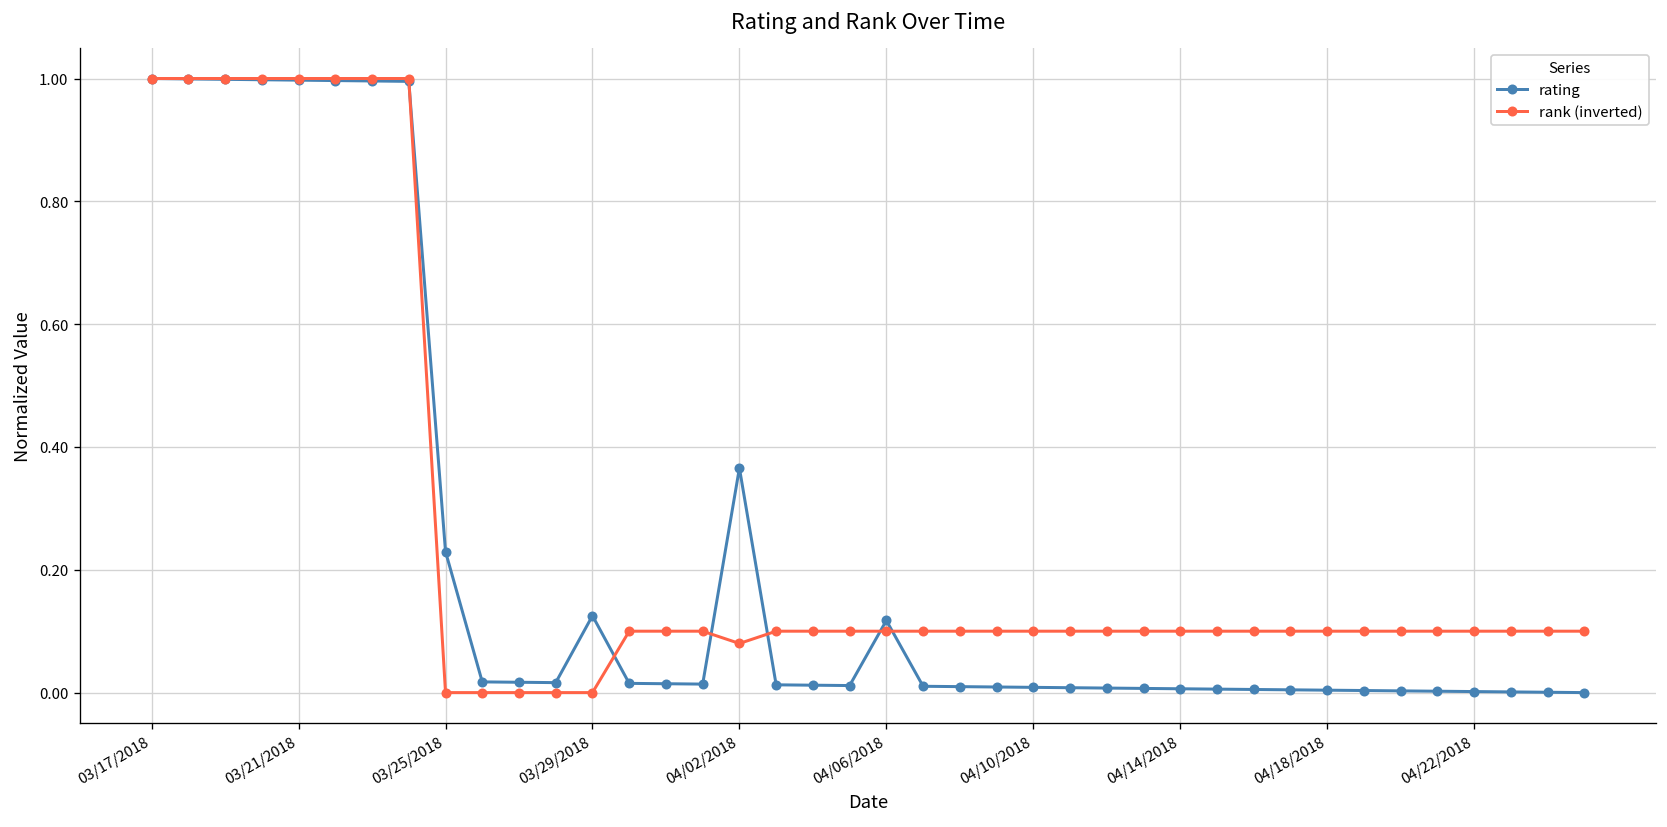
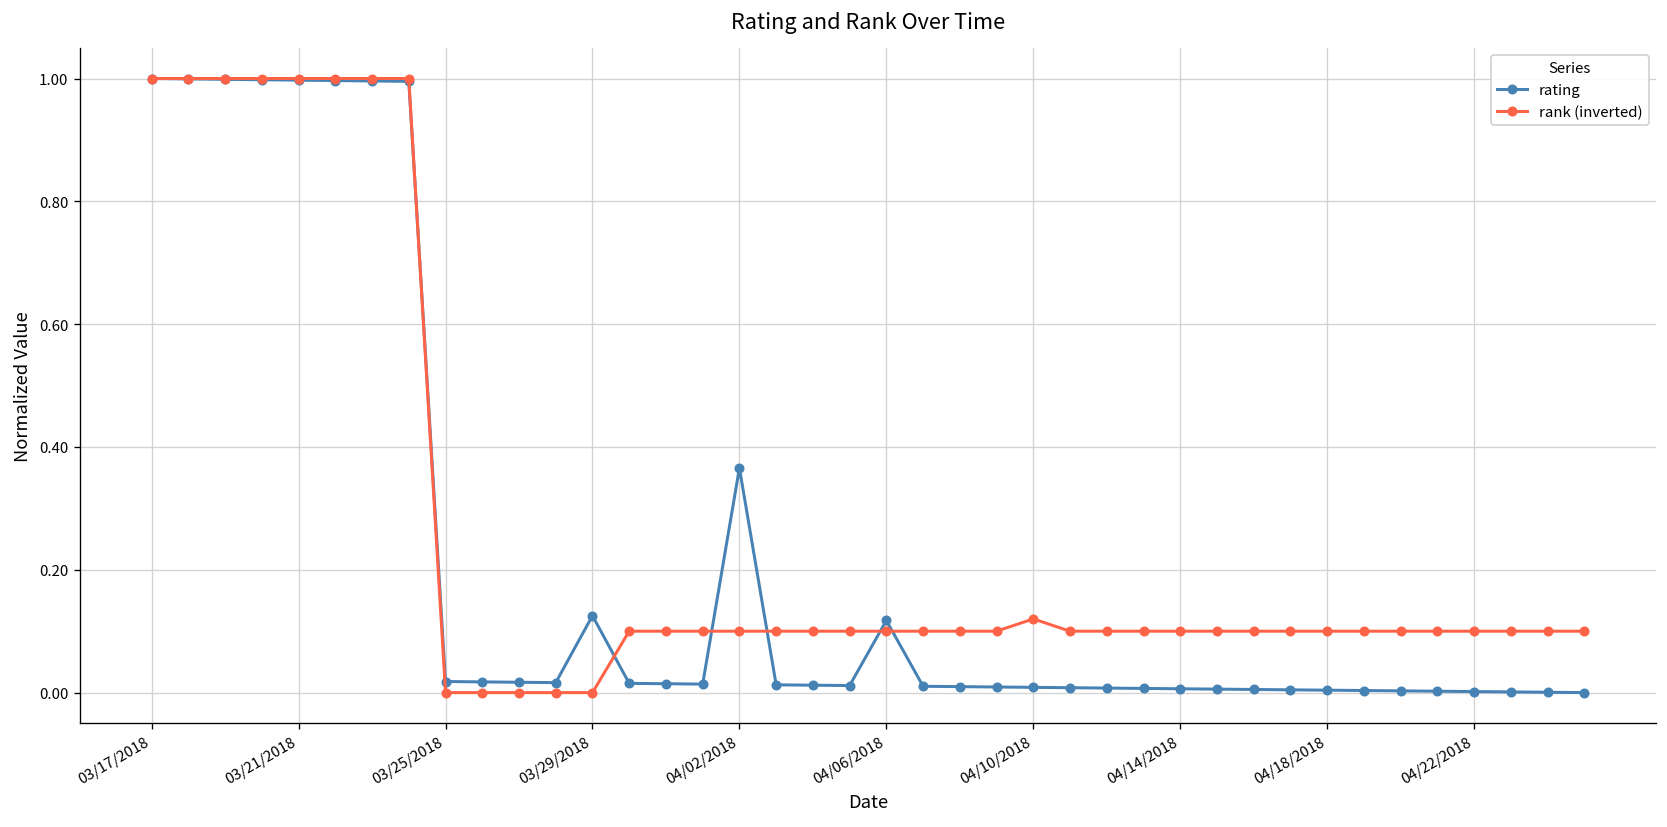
  {
    "rating": {
-     "03/25/2018": 0.23,
+     "03/25/2018": 0.02,
      "03/29/2018": 0.13,
      "04/02/2018": 0.37,
      "04/06/2018": 0.12,
      "04/10/2018": 0.01,
      "04/14/2018": 0.01,
      "04/18/2018": 0.00,
      "04/22/2018": 0.00
    },
    "rank (inverted)": {
      "03/25/2018": 0.00,
      "03/29/2018": 0.00,
-     "04/02/2018": 0.08,
+     "04/02/2018": 0.10,
      "04/06/2018": 0.10,
-     "04/10/2018": 0.10,
+     "04/10/2018": 0.12,
      "04/14/2018": 0.10,
      "04/18/2018": 0.10,
      "04/22/2018": 0.10
    }
  }
